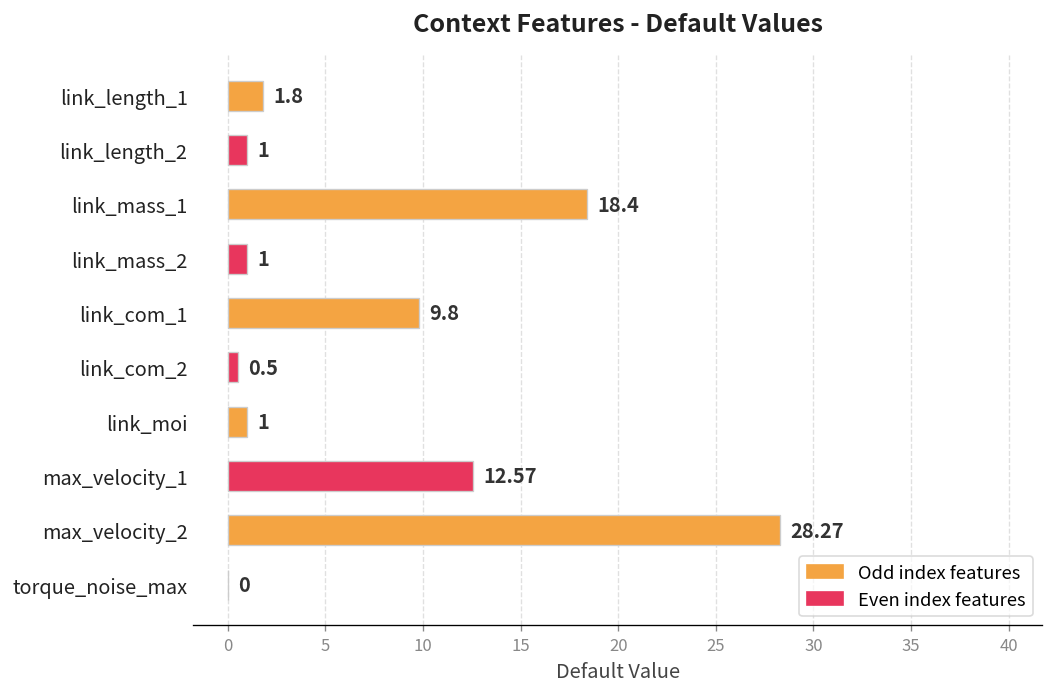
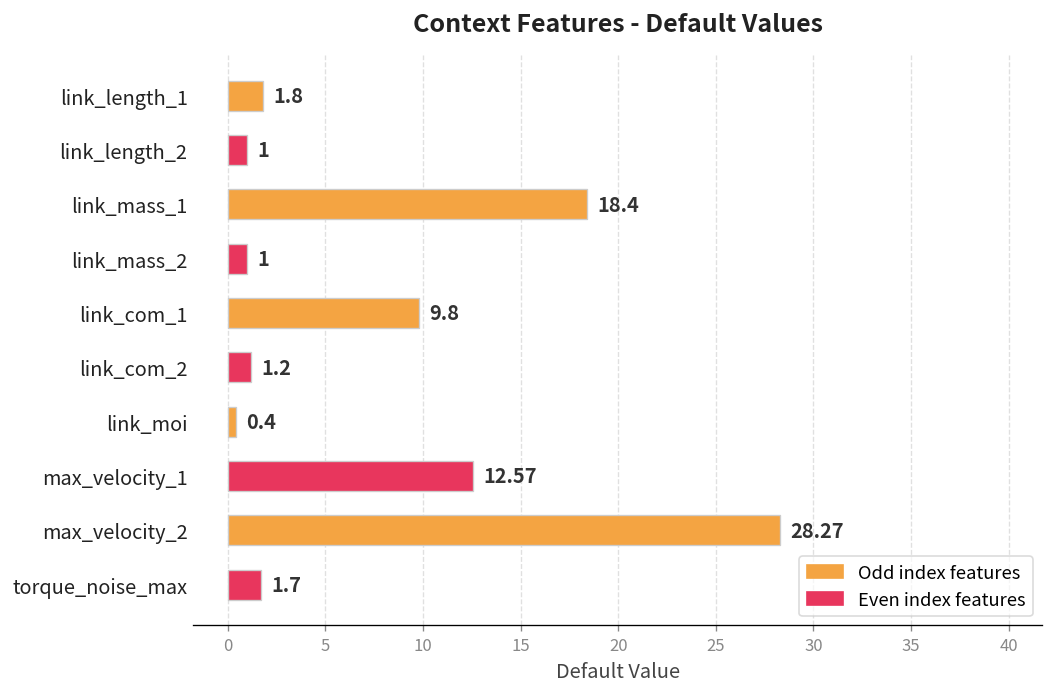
  {
    "link_length_1": 1.8,
    "link_length_2": 1,
    "link_mass_1": 18.4,
    "link_mass_2": 1,
    "link_com_1": 9.8,
-   "link_com_2": 0.5,
-   "link_moi": 1,
+   "link_com_2": 1.2,
+   "link_moi": 0.4,
    "max_velocity_1": 12.57,
    "max_velocity_2": 28.27,
-   "torque_noise_max": 0
+   "torque_noise_max": 1.7
  }
